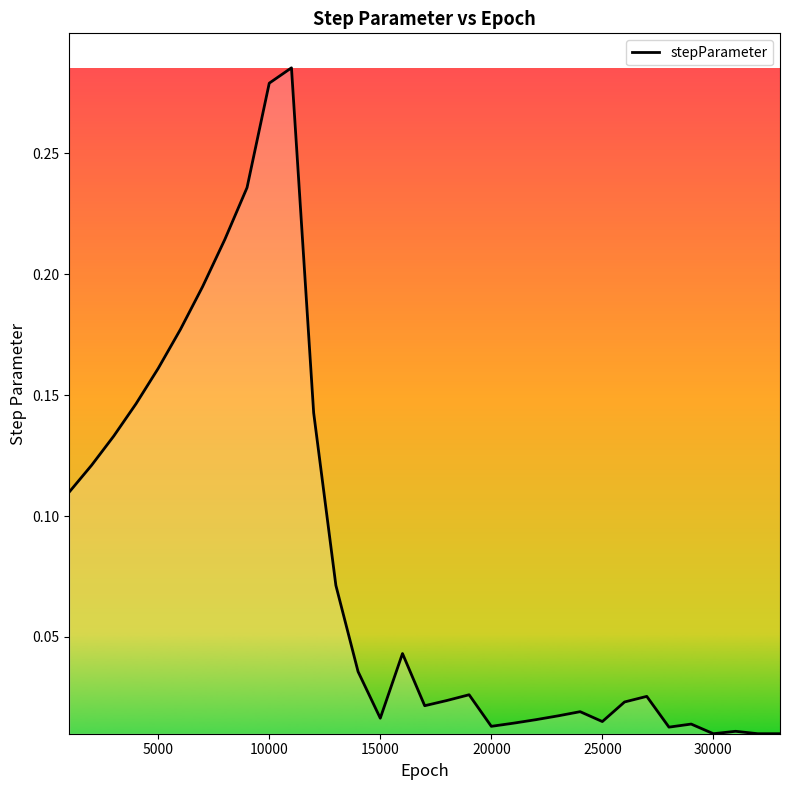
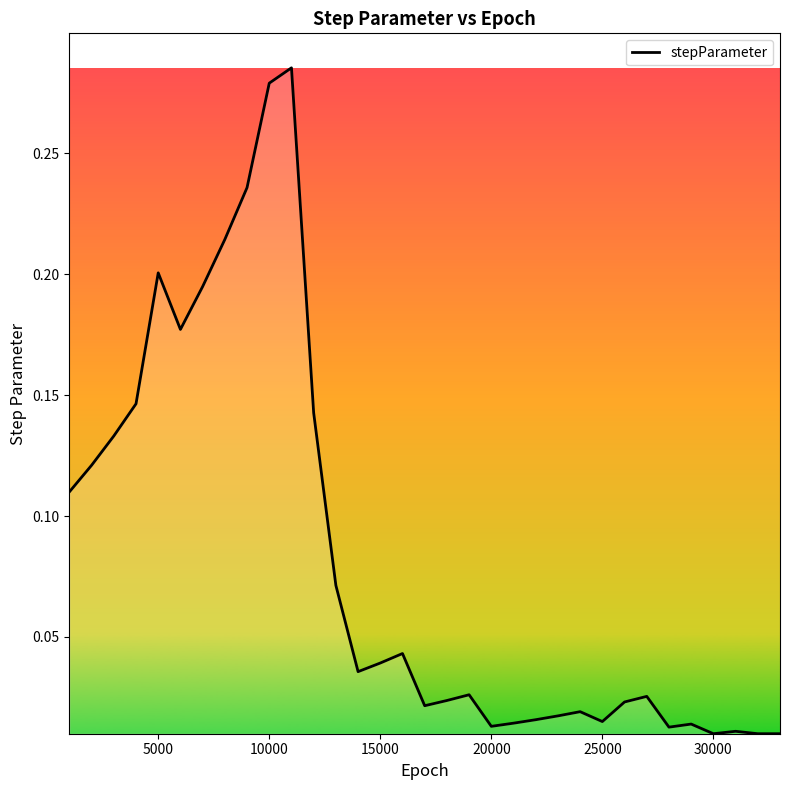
  {
-   "5000": 0.161,
+   "5000": 0.201,
    "10000": 0.279,
-   "15000": 0.016,
+   "15000": 0.039,
    "20000": 0.013,
    "25000": 0.015,
    "30000": 0.010
  }
